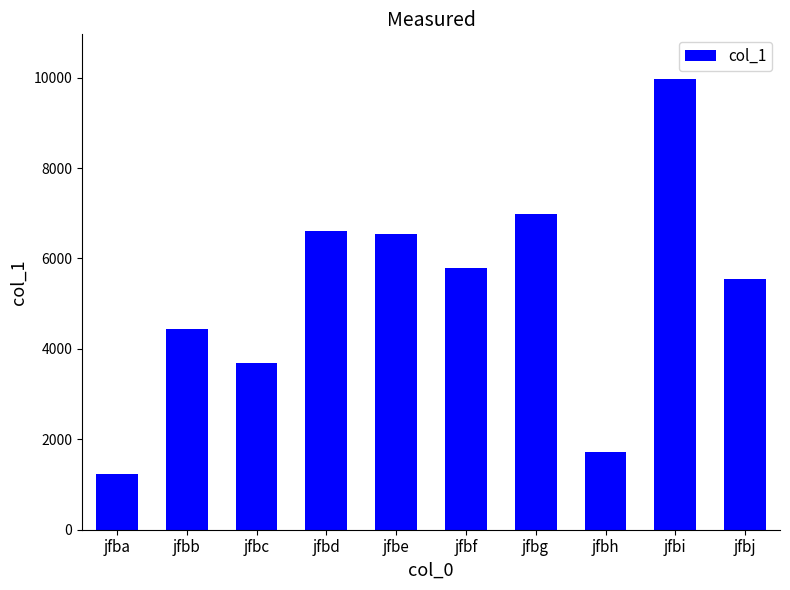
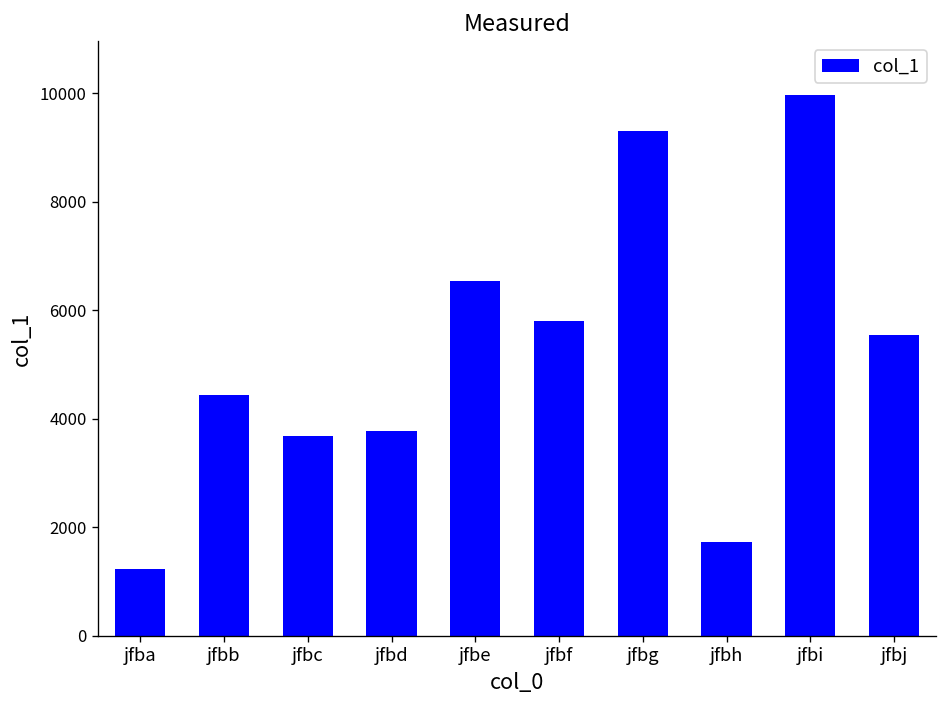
  {
    "jfba": 1200,
    "jfbb": 4400,
    "jfbc": 3700,
-   "jfbd": 6600,
+   "jfbd": 3800,
    "jfbe": 6500,
    "jfbf": 5800,
-   "jfbg": 7000,
+   "jfbg": 9300,
    "jfbh": 1700,
    "jfbi": 10000,
    "jfbj": 5500
  }
